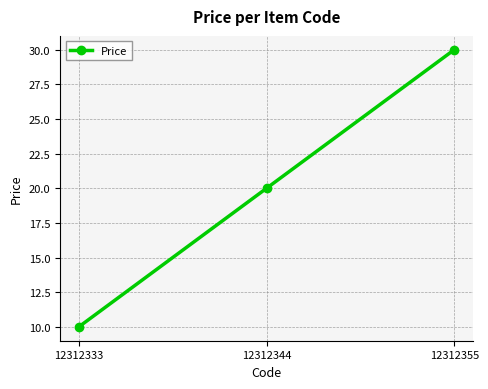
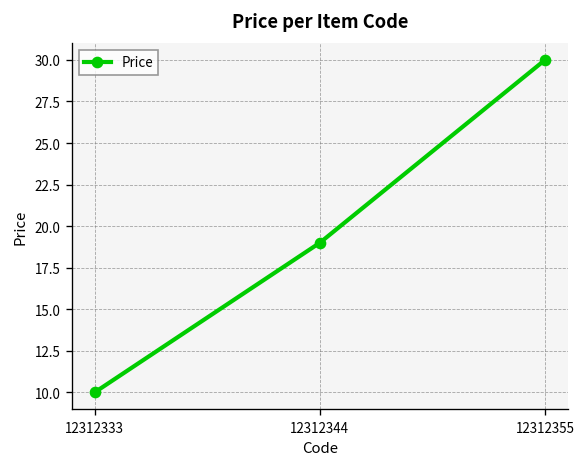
  {
    "12312333": 10,
-   "12312344": 20,
+   "12312344": 19,
    "12312355": 30
  }
